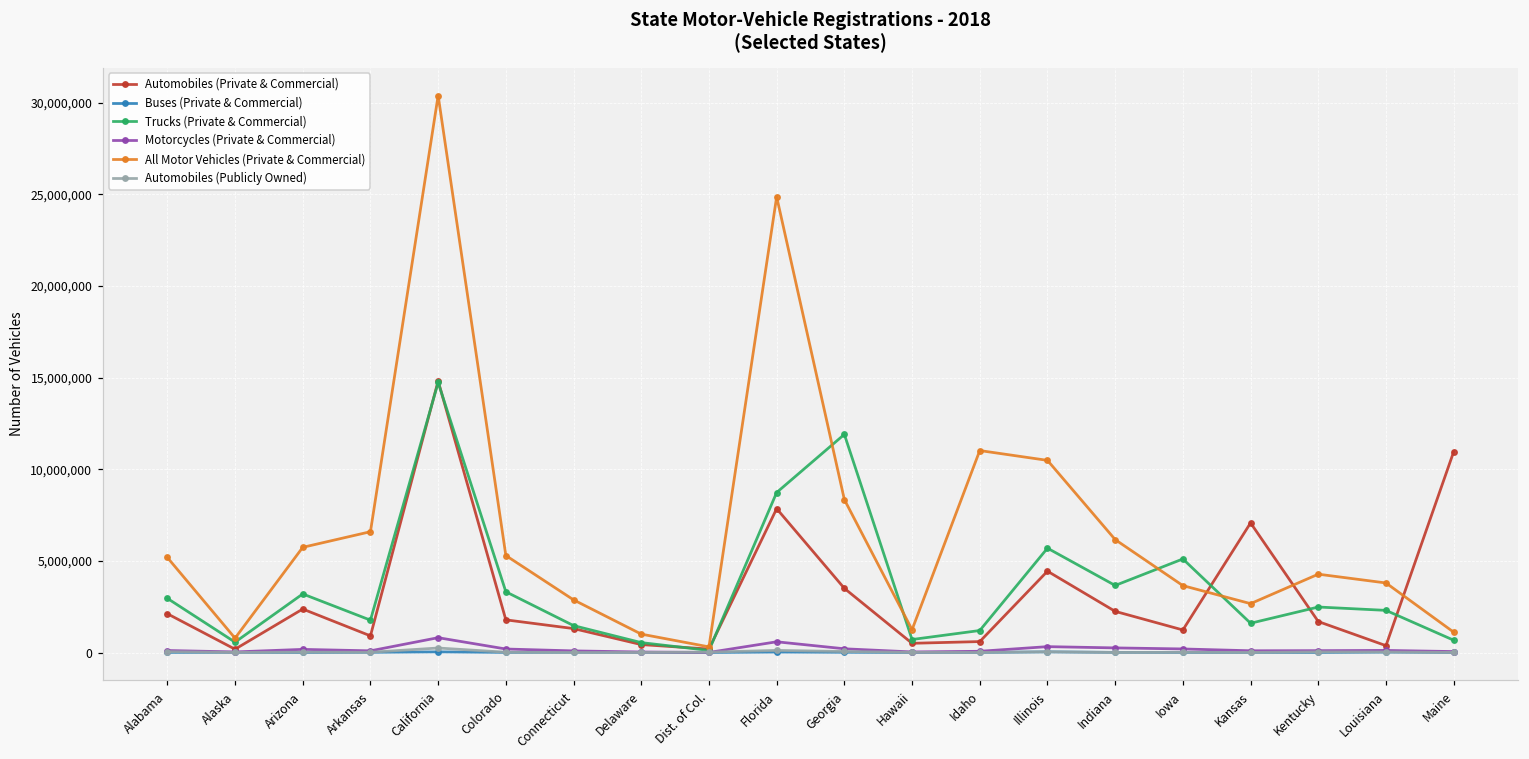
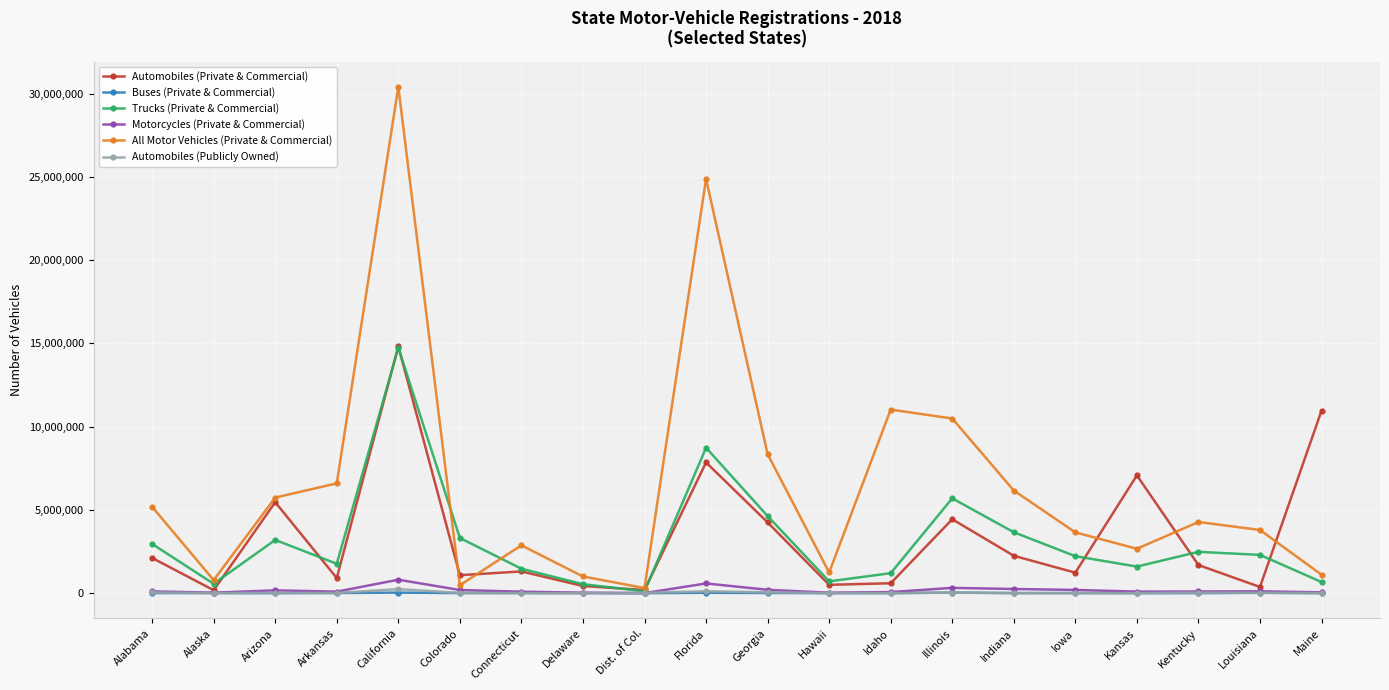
  {
    "Automobiles (Private & Commercial)": {
      "Alabama": "2,100,000",
-     "Arizona": "2,400,000",
+     "Arizona": "5,500,000",
      "Arkansas": "900,000",
-     "Colorado": "1,800,000",
+     "Colorado": "1,100,000",
      "Connecticut": "1,300,000",
      "Florida": "7,900,000",
-     "Georgia": "3,500,000",
+     "Georgia": "4,300,000",
      "Hawaii": "500,000",
      "Idaho": "600,000",
      "Illinois": "4,400,000",
      "Indiana": "2,200,000",
      "Iowa": "1,200,000",
      "Kansas": "7,100,000",
      "Kentucky": "1,700,000",
      "Louisiana": "400,000",
      "Maine": "11,000,000"
    },
    "Buses (Private & Commercial)": {
      "California": "0"
    },
    "Trucks (Private & Commercial)": {
      "Alabama": "3,000,000",
      "Alaska": "600,000",
      "Arizona": "3,200,000",
      "Arkansas": "1,800,000",
      "Colorado": "3,300,000",
      "Connecticut": "1,500,000",
      "Florida": "8,700,000",
-     "Georgia": "11,900,000",
+     "Georgia": "4,600,000",
      "Hawaii": "700,000",
      "Idaho": "1,200,000",
      "Illinois": "5,700,000",
      "Indiana": "3,700,000",
-     "Iowa": "5,100,000",
+     "Iowa": "2,200,000",
      "Kansas": "1,600,000",
      "Kentucky": "2,500,000",
      "Louisiana": "2,300,000",
      "Maine": "700,000"
    },
    "Motorcycles (Private & Commercial)": {
      "Arizona": "200,000",
      "California": "800,000",
      "Colorado": "200,000",
      "Florida": "600,000",
      "Illinois": "300,000",
      "Indiana": "300,000",
      "Iowa": "200,000"
    },
    "All Motor Vehicles (Private & Commercial)": {
      "Alabama": "5,200,000",
      "Alaska": "800,000",
      "Arizona": "5,700,000",
      "Arkansas": "6,600,000",
      "California": "30,400,000",
-     "Colorado": "5,300,000",
+     "Colorado": "500,000",
      "Connecticut": "2,900,000",
      "Delaware": "1,000,000",
      "Florida": "24,900,000",
      "Georgia": "8,300,000",
      "Hawaii": "1,200,000",
      "Idaho": "11,000,000",
      "Illinois": "10,500,000",
      "Indiana": "6,200,000",
      "Iowa": "3,700,000",
      "Kansas": "2,700,000",
      "Kentucky": "4,300,000",
      "Louisiana": "3,800,000",
      "Maine": "1,100,000"
    },
    "Automobiles (Publicly Owned)": {
      "California": "200,000"
    }
  }
